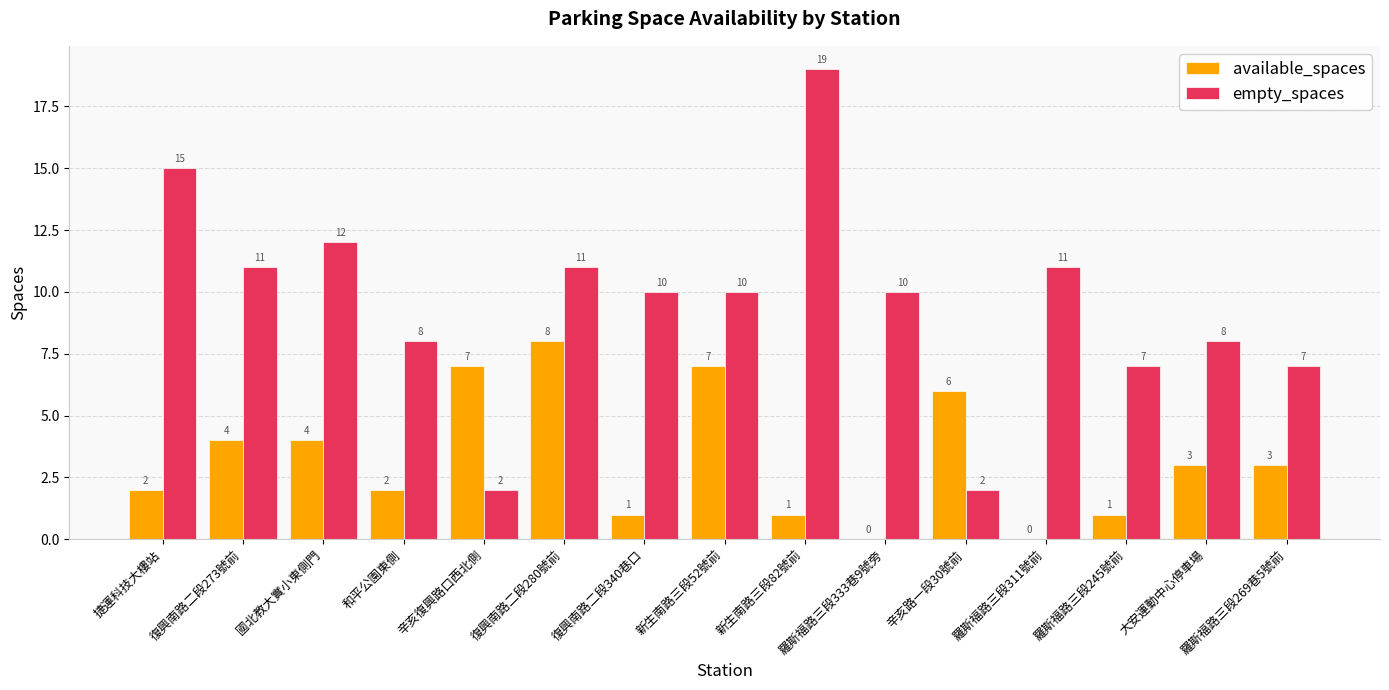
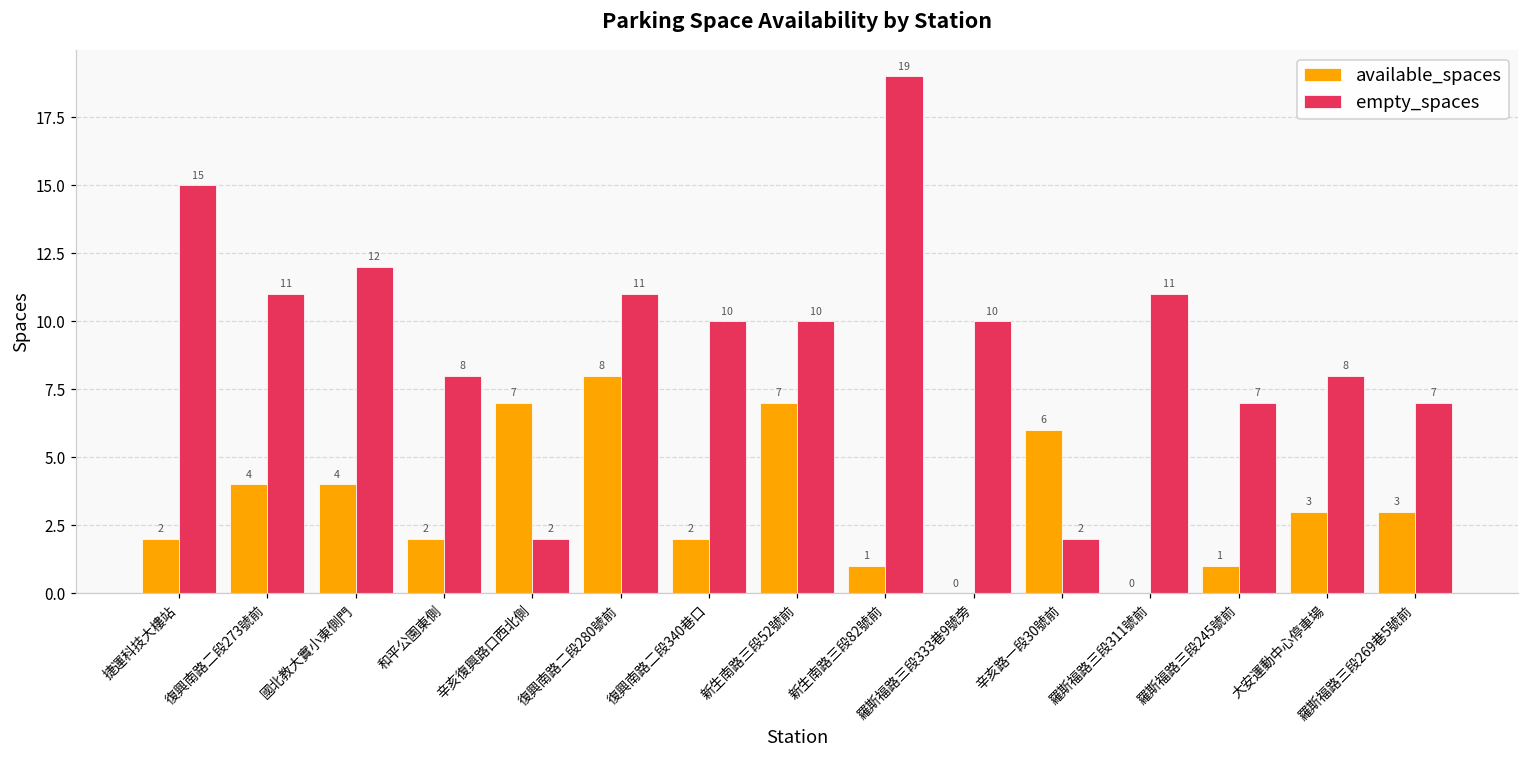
  {
    "available_spaces": {
      "捷運科技大樓站": 2,
      "復興南路二段273號前": 4,
      "國北教大實小東側門": 4,
      "和平公園東側": 2,
      "辛亥復興路口西北側": 7,
      "復興南路二段280號前": 8,
-     "復興南路二段340巷口": 1,
+     "復興南路二段340巷口": 2,
      "新生南路三段52號前": 7,
      "新生南路三段82號前": 1,
      "羅斯福路三段333巷9號旁": 0,
      "辛亥路一段30號前": 6,
      "羅斯福路三段311號前": 0,
      "羅斯福路三段245號前": 1,
      "大安運動中心停車場": 3,
      "羅斯福路三段269巷5號前": 3
    },
    "empty_spaces": {
      "捷運科技大樓站": 15,
      "復興南路二段273號前": 11,
      "國北教大實小東側門": 12,
      "和平公園東側": 8,
      "辛亥復興路口西北側": 2,
      "復興南路二段280號前": 11,
      "復興南路二段340巷口": 10,
      "新生南路三段52號前": 10,
      "新生南路三段82號前": 19,
      "羅斯福路三段333巷9號旁": 10,
      "辛亥路一段30號前": 2,
      "羅斯福路三段311號前": 11,
      "羅斯福路三段245號前": 7,
      "大安運動中心停車場": 8,
      "羅斯福路三段269巷5號前": 7
    }
  }
